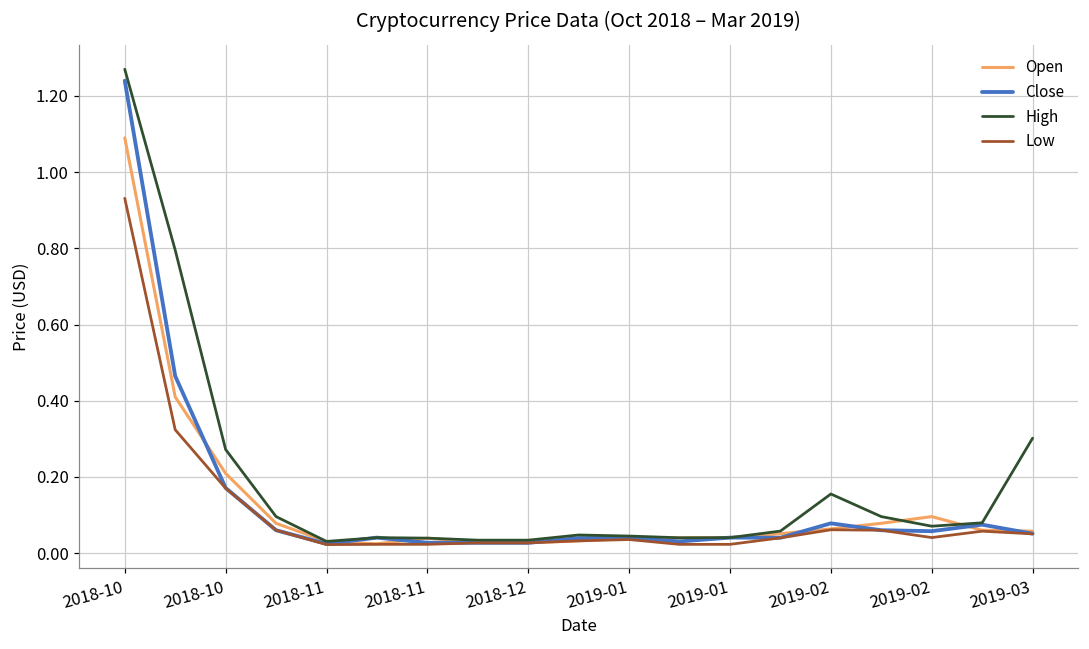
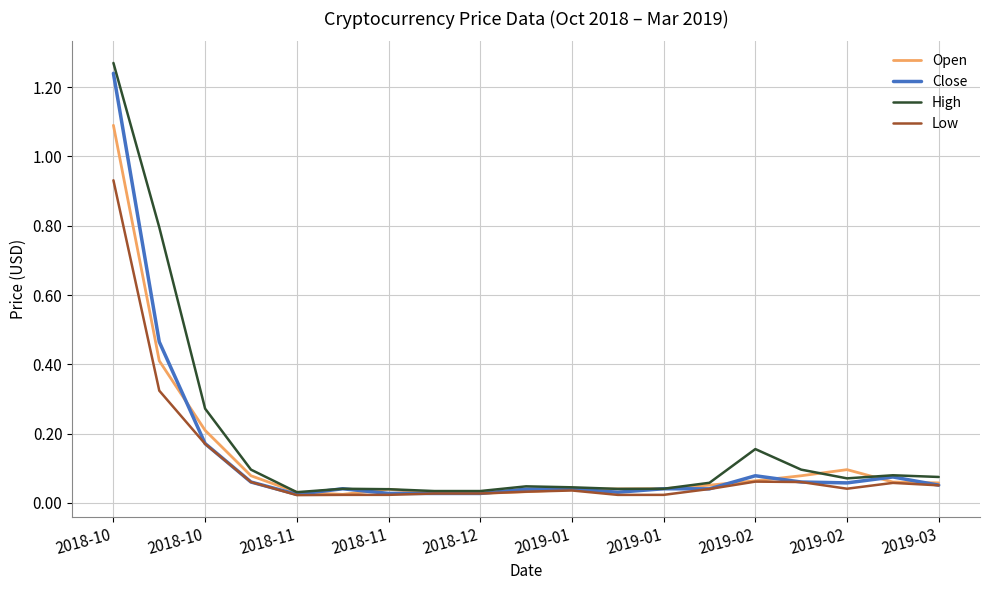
  {
    "High": {
-     "2019-03": 0.30
+     "2019-03": 0.07
    }
  }
